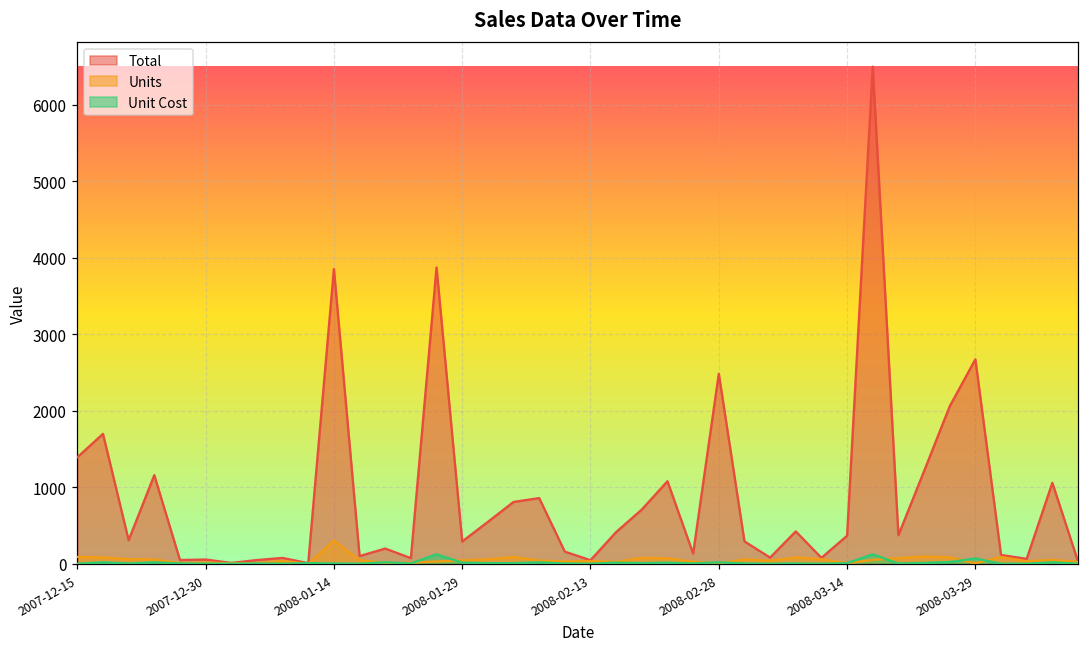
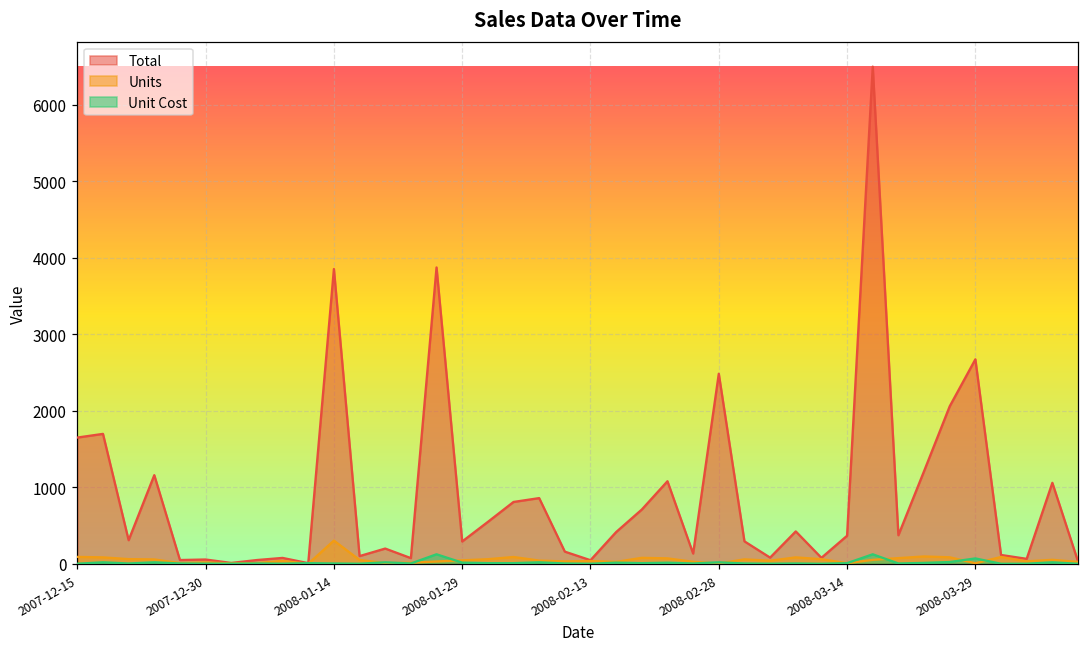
  {
    "Total": {
-     "2007-12-15": 1400,
+     "2007-12-15": 1700,
      "2007-12-30": 100,
      "2008-01-14": 3900,
      "2008-01-29": 300,
      "2008-02-28": 2500,
      "2008-03-14": 400,
      "2008-03-29": 2700
    },
    "Units": {
      "2007-12-15": 100,
      "2008-01-14": 300,
      "2008-03-29": 0
    },
    "Unit Cost": {
      "2007-12-15": 0,
      "2008-01-14": 0,
      "2008-03-29": 100
    }
  }
